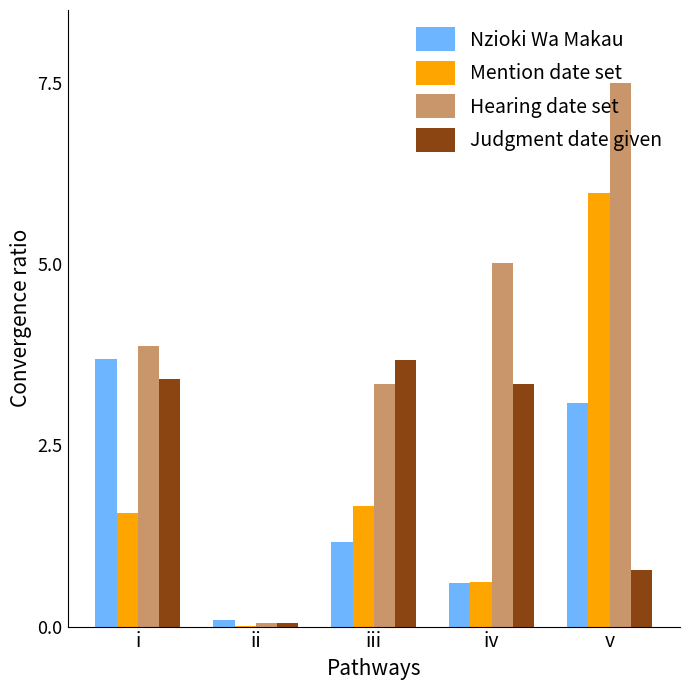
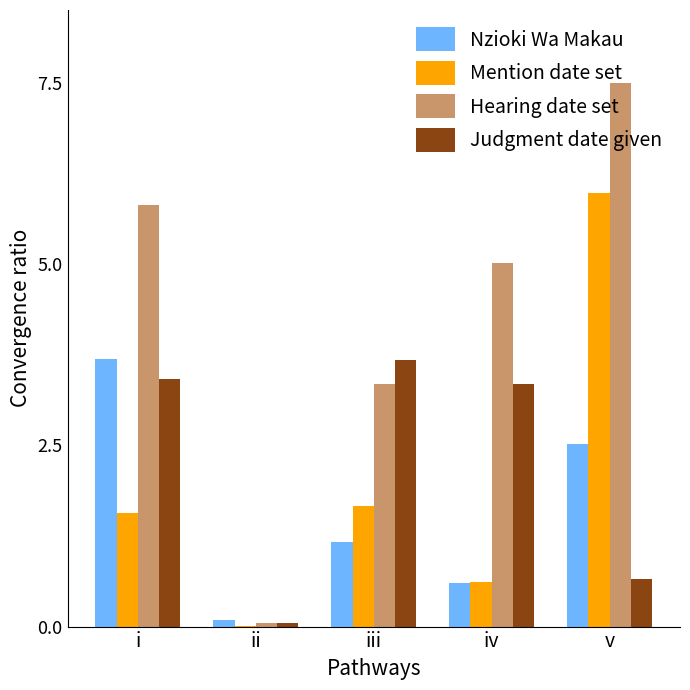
  {
    "Nzioki Wa Makau": {
      "i": 3.7,
      "ii": 0.1,
      "iii": 1.2,
      "iv": 0.6,
-     "v": 3.1
+     "v": 2.5
    },
    "Mention date set": {
      "i": 1.6,
      "iii": 1.7,
      "iv": 0.6,
      "v": 6.0
    },
    "Hearing date set": {
-     "i": 3.9,
+     "i": 5.8,
      "ii": 0.1,
      "iii": 3.3,
      "iv": 5.0,
      "v": 7.5
    },
    "Judgment date given": {
      "i": 3.4,
      "ii": 0.1,
      "iii": 3.7,
      "iv": 3.3,
-     "v": 0.8
+     "v": 0.7
    }
  }
